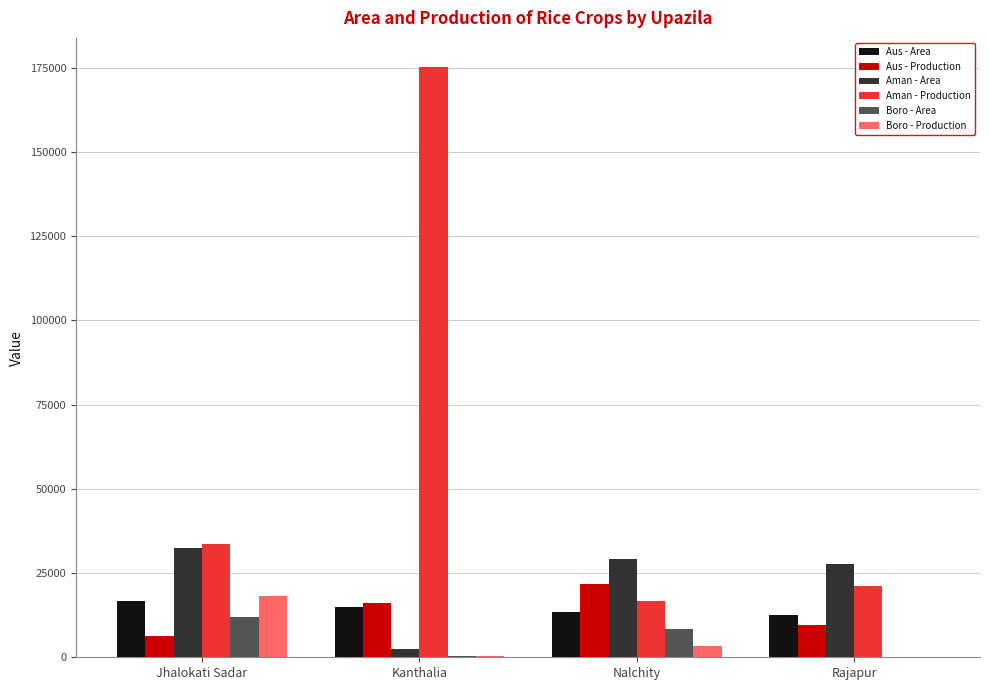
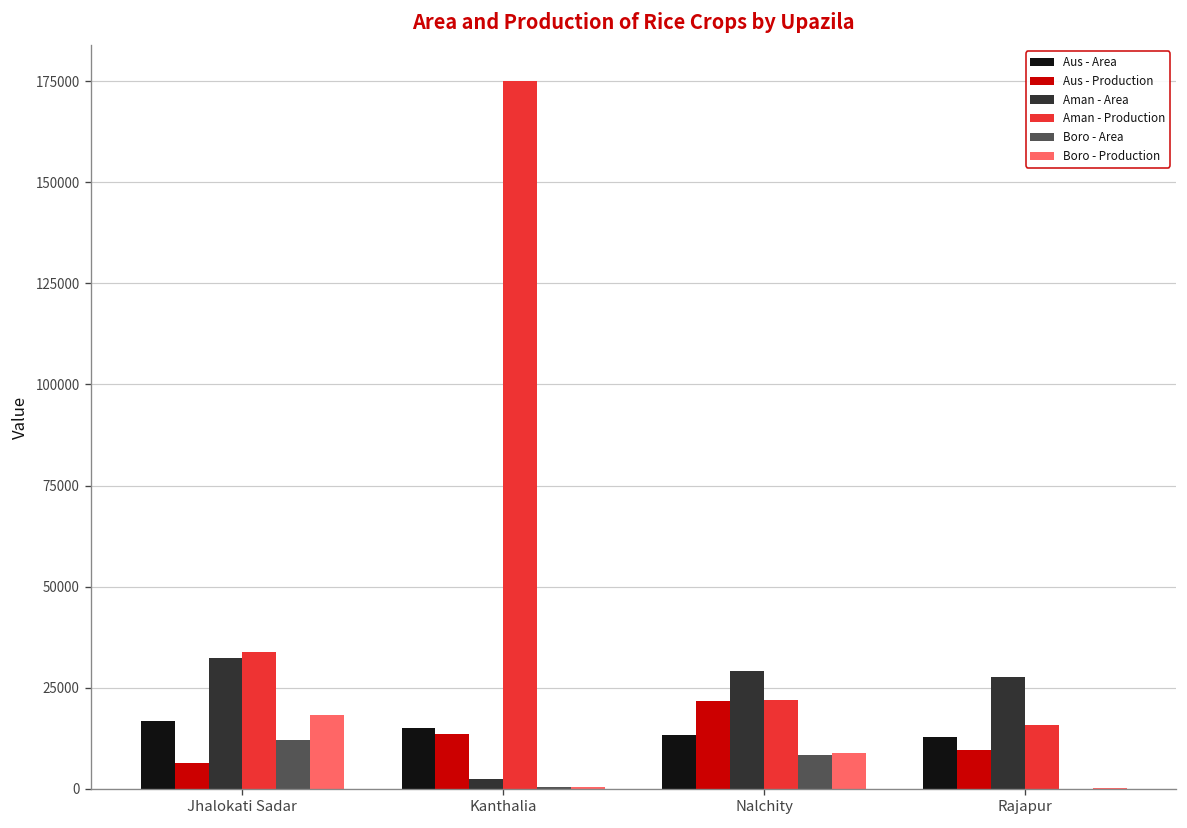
  {
    "Aus - Production": {
      "Jhalokati Sadar": 6000,
-     "Kanthalia": 16000,
+     "Kanthalia": 14000,
      "Nalchity": 22000,
      "Rajapur": 10000
    },
    "Aman - Production": {
      "Jhalokati Sadar": 34000,
      "Kanthalia": 175000,
-     "Nalchity": 17000,
-     "Rajapur": 21000
+     "Nalchity": 22000,
+     "Rajapur": 16000
    },
    "Boro - Production": {
      "Jhalokati Sadar": 18000,
-     "Nalchity": 3000
+     "Nalchity": 9000
    }
  }
